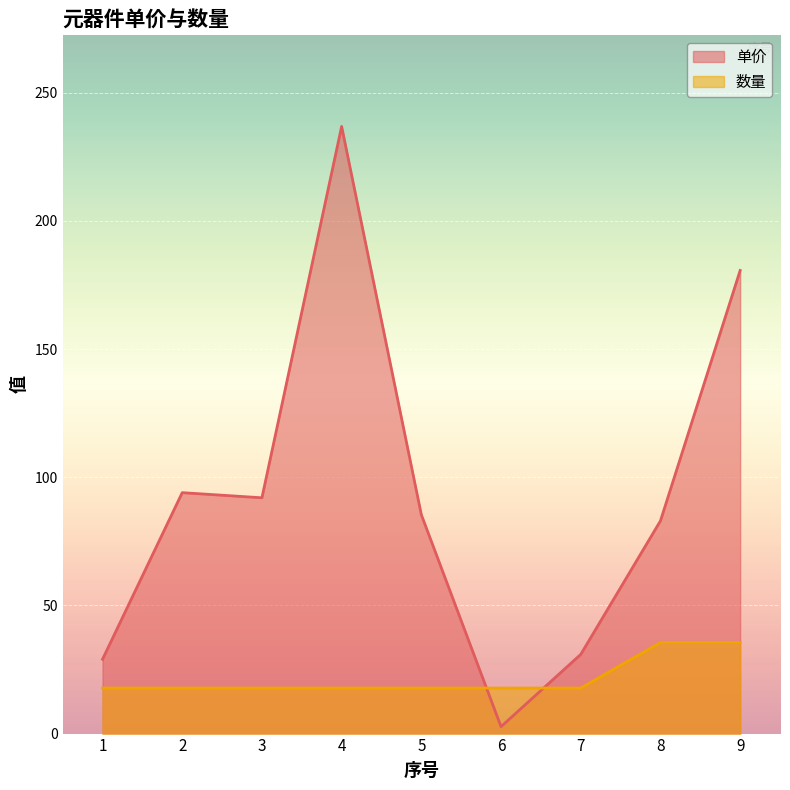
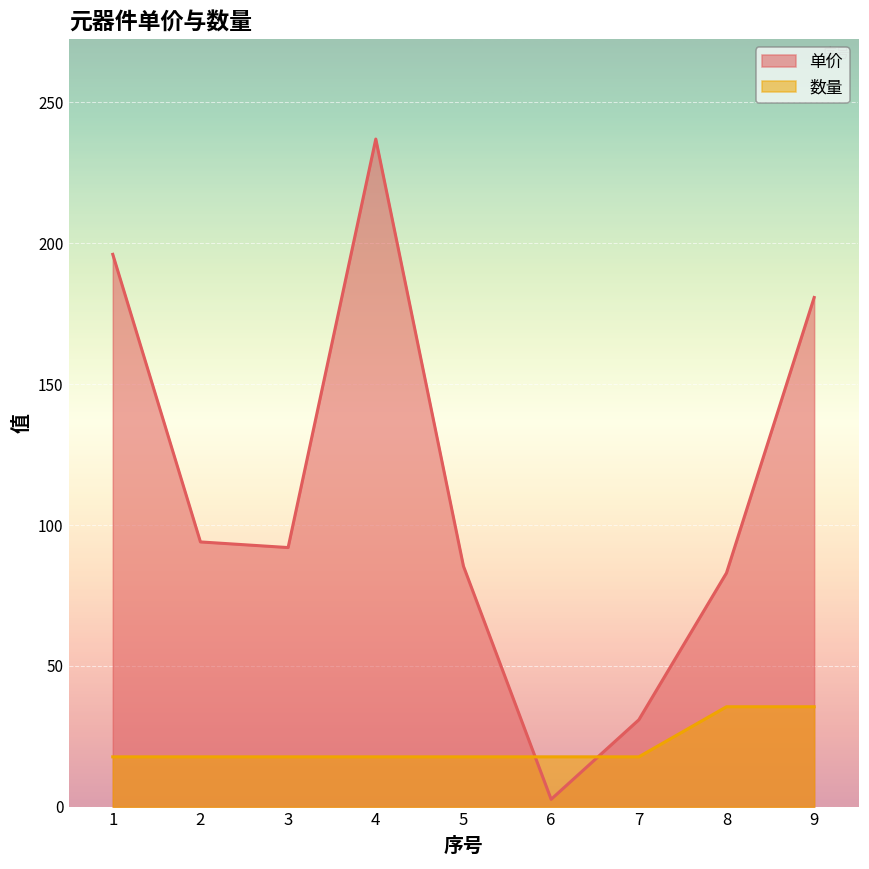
  {
    "单价": {
-     "1": 29,
+     "1": 196,
      "2": 94,
      "3": 92,
      "4": 237,
      "5": 85,
      "6": 3,
      "7": 31,
      "8": 83,
      "9": 181
    },
    "数量": {
      "1": 18,
      "2": 18,
      "3": 18,
      "4": 18,
      "5": 18,
      "6": 18,
      "7": 18,
      "8": 36,
      "9": 36
    }
  }
